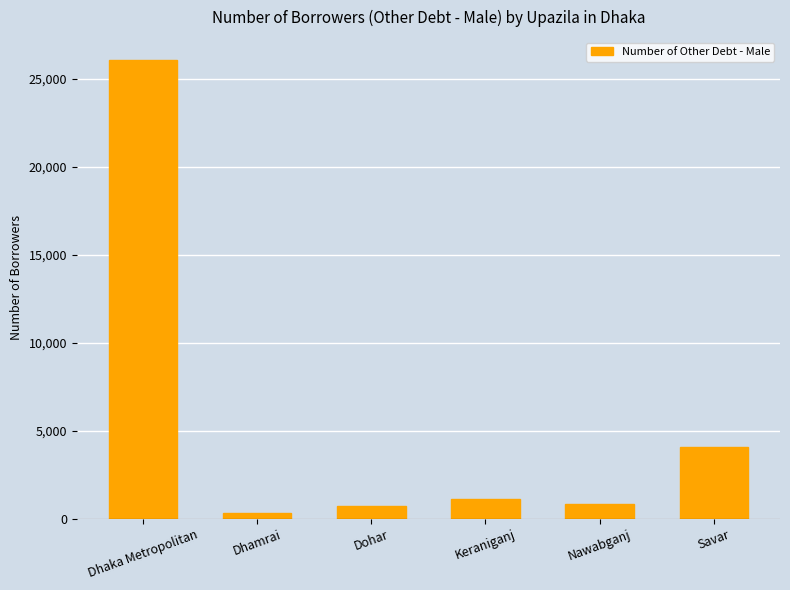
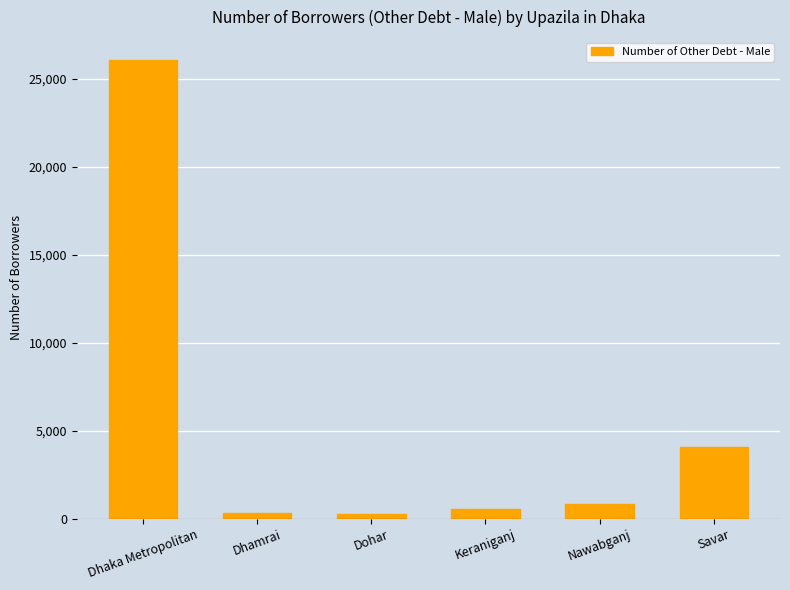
  {
    "Dhaka Metropolitan": "26,100",
    "Dhamrai": "300",
-   "Dohar": "700",
-   "Keraniganj": "1,100",
+   "Dohar": "200",
+   "Keraniganj": "500",
    "Nawabganj": "900",
    "Savar": "4,100"
  }
